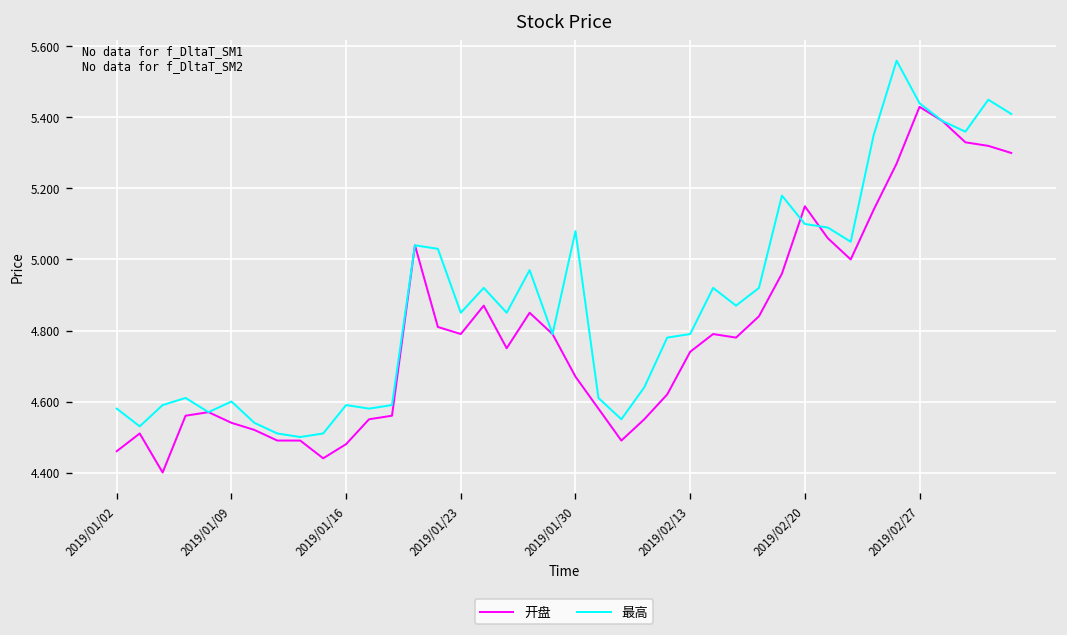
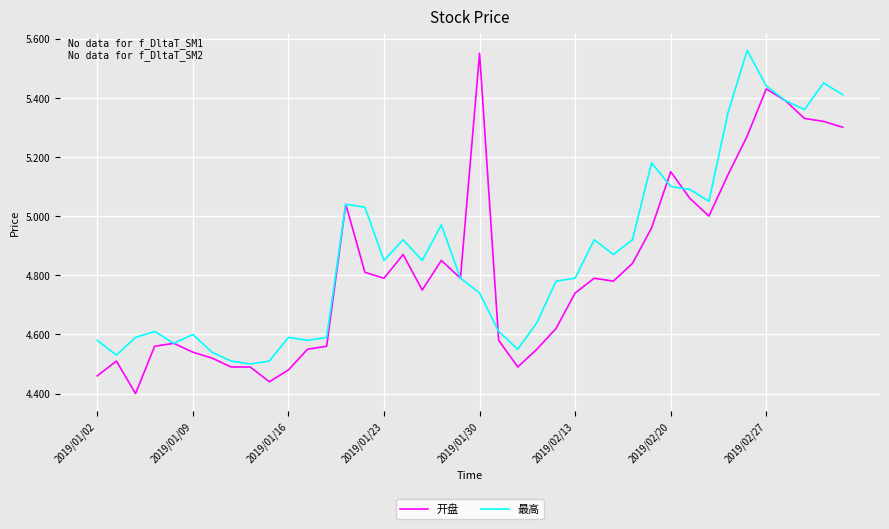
  {
    "开盘": {
      "2019/01/02": 4.46,
      "2019/01/09": 4.54,
      "2019/01/16": 4.48,
      "2019/01/23": 4.79,
-     "2019/01/30": 4.67,
+     "2019/01/30": 5.55,
      "2019/02/13": 4.74,
      "2019/02/20": 5.15,
      "2019/02/27": 5.43
    },
    "最高": {
      "2019/01/02": 4.58,
      "2019/01/09": 4.60,
      "2019/01/16": 4.59,
      "2019/01/23": 4.85,
-     "2019/01/30": 5.08,
+     "2019/01/30": 4.74,
      "2019/02/13": 4.79,
      "2019/02/20": 5.10,
      "2019/02/27": 5.44
    }
  }
